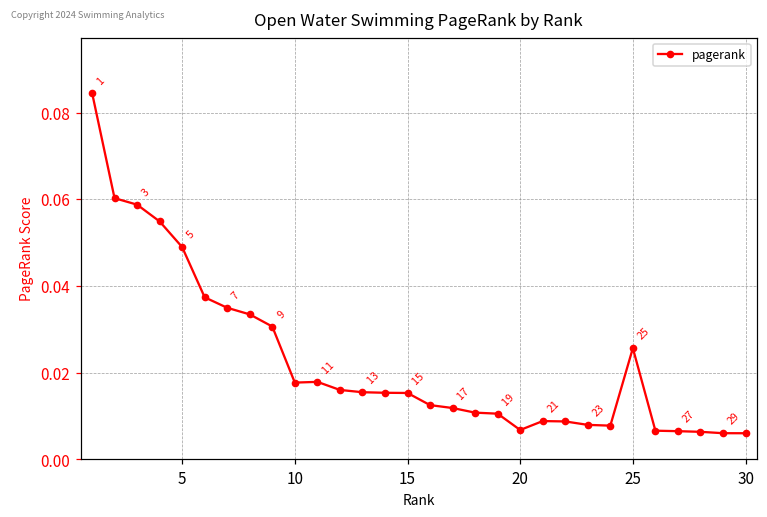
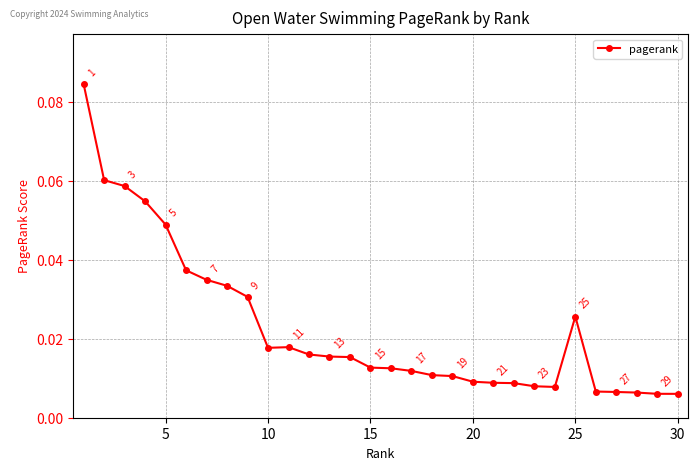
  {
    "10": 0.018,
-   "15": 0.015,
-   "20": 0.007
+   "15": 0.013,
+   "20": 0.009
  }
